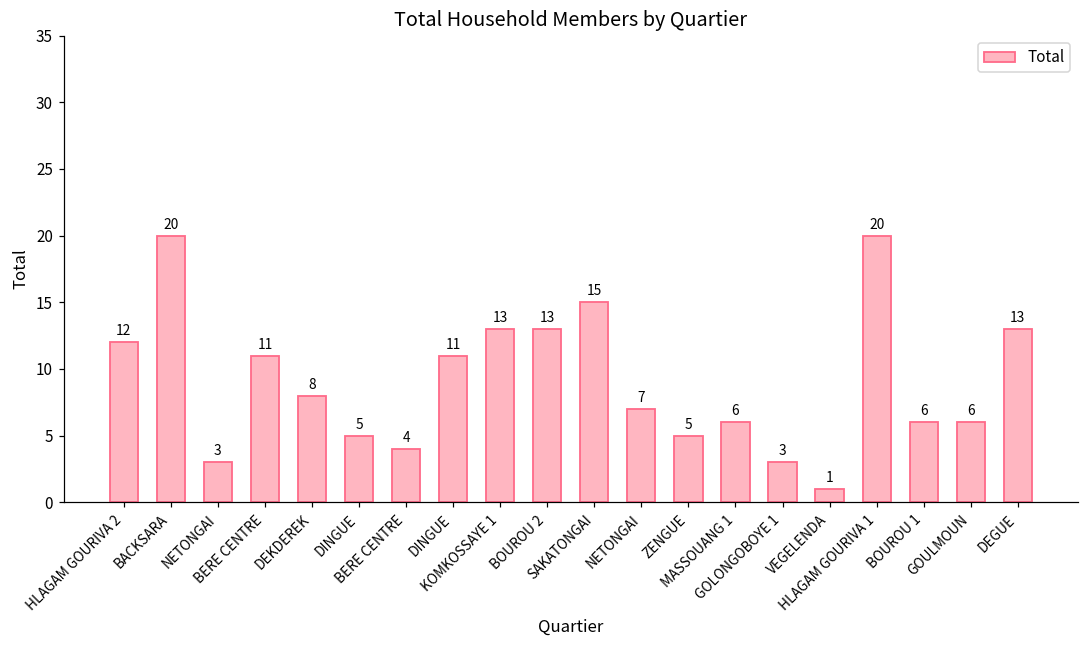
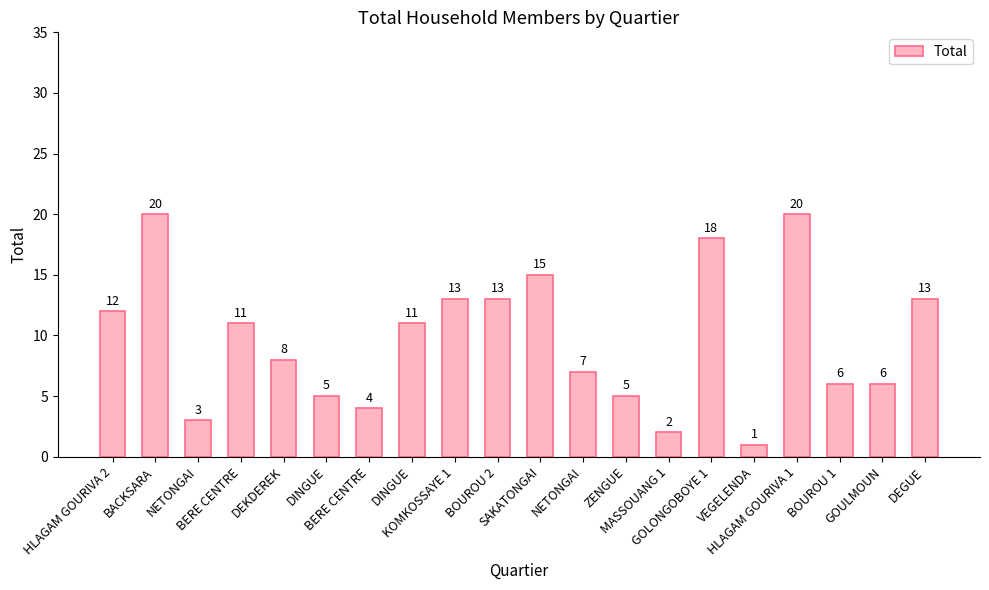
  {
    "HLAGAM GOURIVA 2": 12,
    "BACKSARA": 20,
    "DEKDEREK": 8,
    "KOMKOSSAYE 1": 13,
    "BOUROU 2": 13,
    "SAKATONGAI": 15,
    "ZENGUE": 5,
-   "MASSOUANG 1": 6,
-   "GOLONGOBOYE 1": 3,
+   "MASSOUANG 1": 2,
+   "GOLONGOBOYE 1": 18,
    "VEGELENDA": 1,
    "HLAGAM GOURIVA 1": 20,
    "BOUROU 1": 6,
    "GOULMOUN": 6,
    "DEGUE": 13
  }
